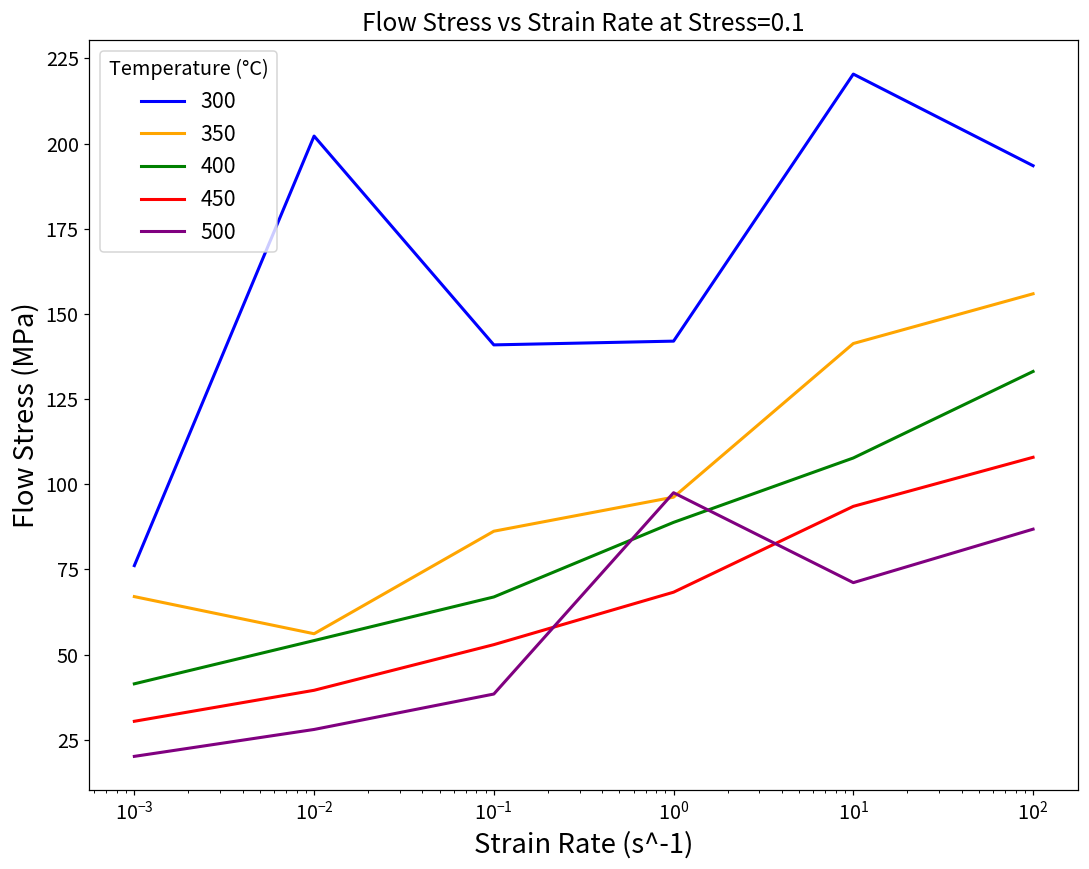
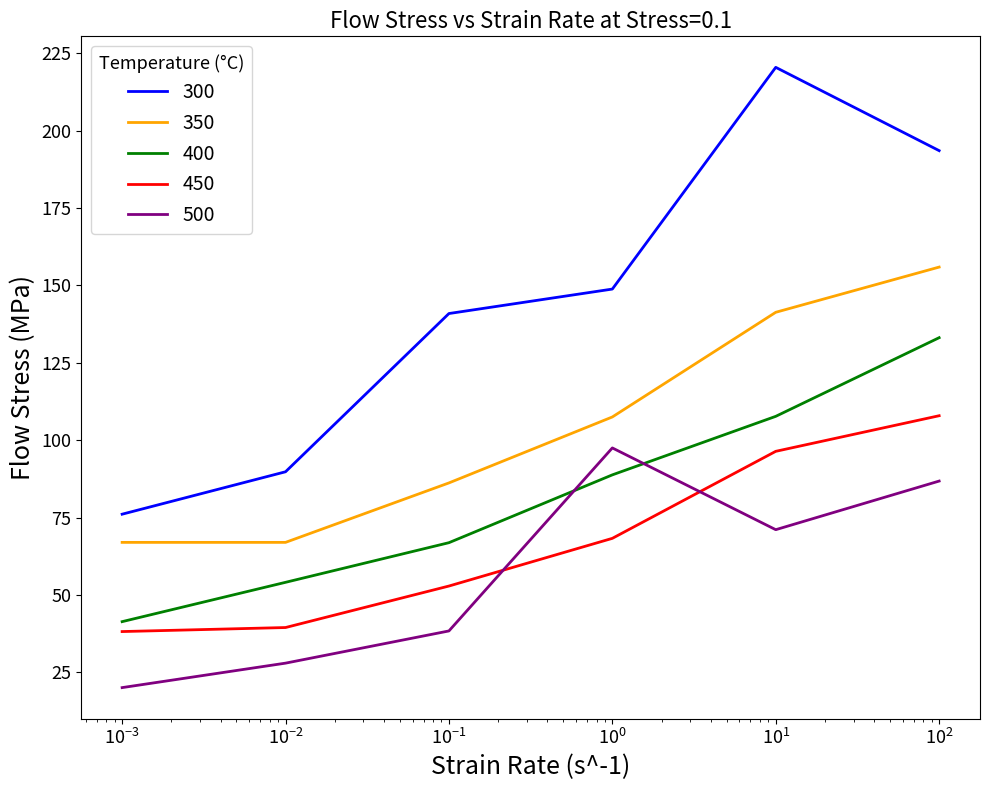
  {
    "300": {
      "10^-3": 76,
-     "10^-2": 202,
+     "10^-2": 90,
      "10^-1": 141,
-     "10^0": 142,
+     "10^0": 149,
      "10^1": 220,
      "10^2": 194
    },
    "350": {
      "10^-3": 67,
-     "10^-2": 56,
+     "10^-2": 67,
      "10^-1": 86,
-     "10^0": 96,
+     "10^0": 108,
      "10^1": 141,
      "10^2": 156
    },
    "400": {
      "10^-3": 41,
      "10^-2": 54,
      "10^-1": 67,
      "10^0": 89,
      "10^1": 108,
      "10^2": 133
    },
    "450": {
-     "10^-3": 30,
+     "10^-3": 38,
      "10^-2": 40,
      "10^-1": 53,
      "10^0": 68,
-     "10^1": 94,
+     "10^1": 96,
      "10^2": 108
    },
    "500": {
      "10^-3": 20,
      "10^-2": 28,
      "10^-1": 38,
      "10^0": 98,
      "10^1": 71,
      "10^2": 87
    }
  }
